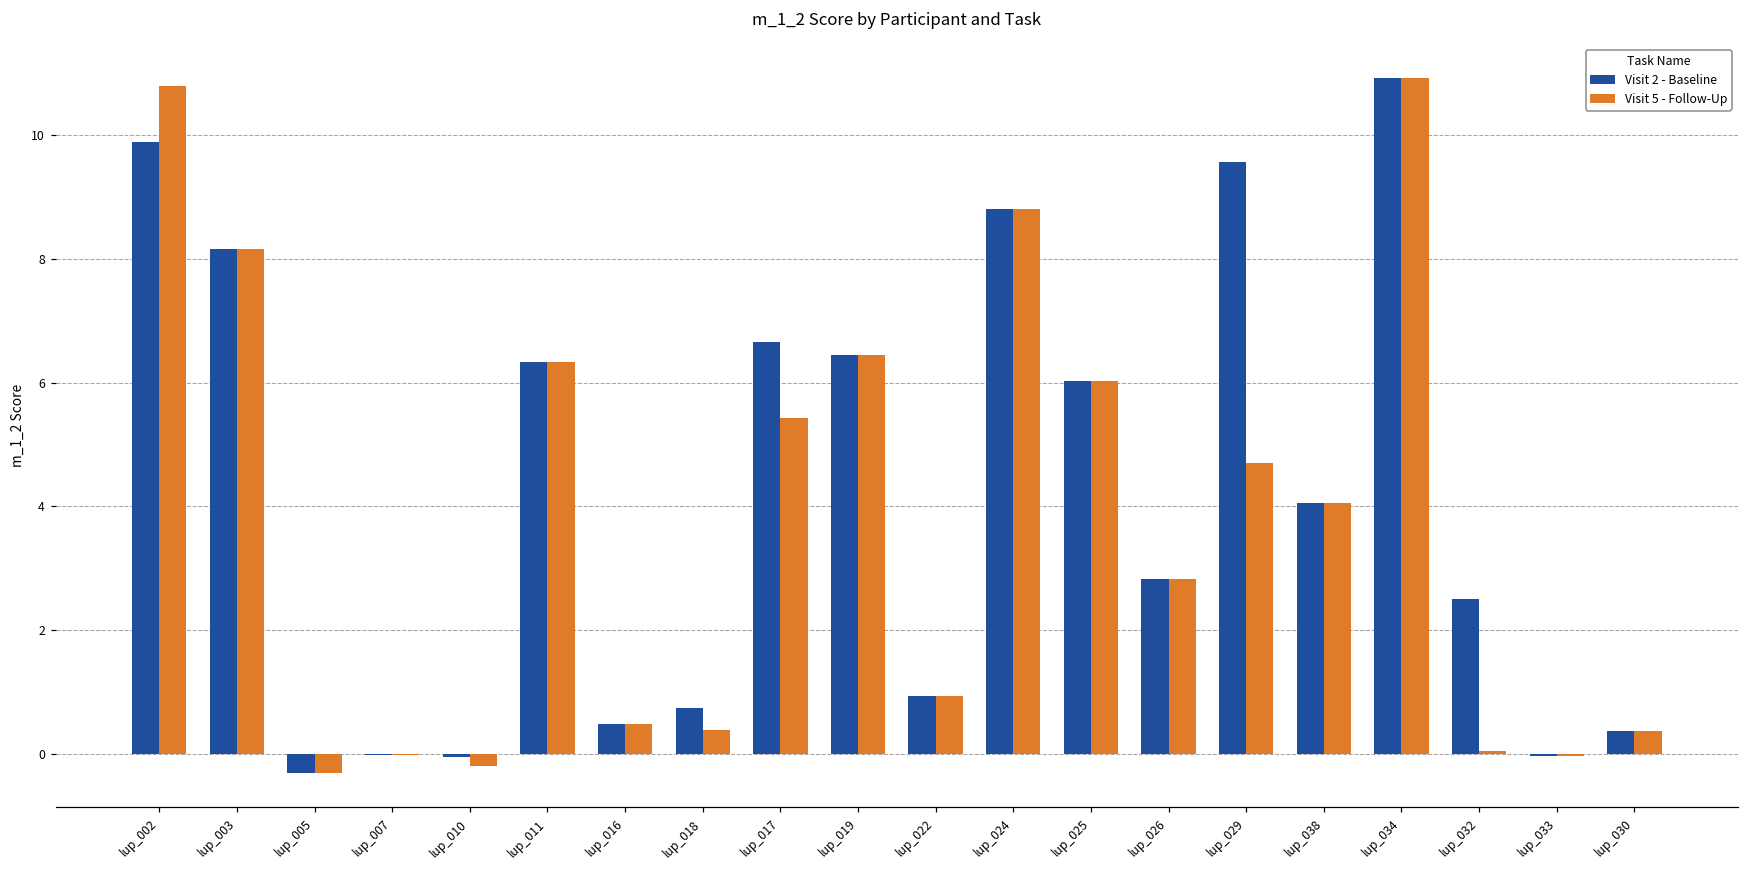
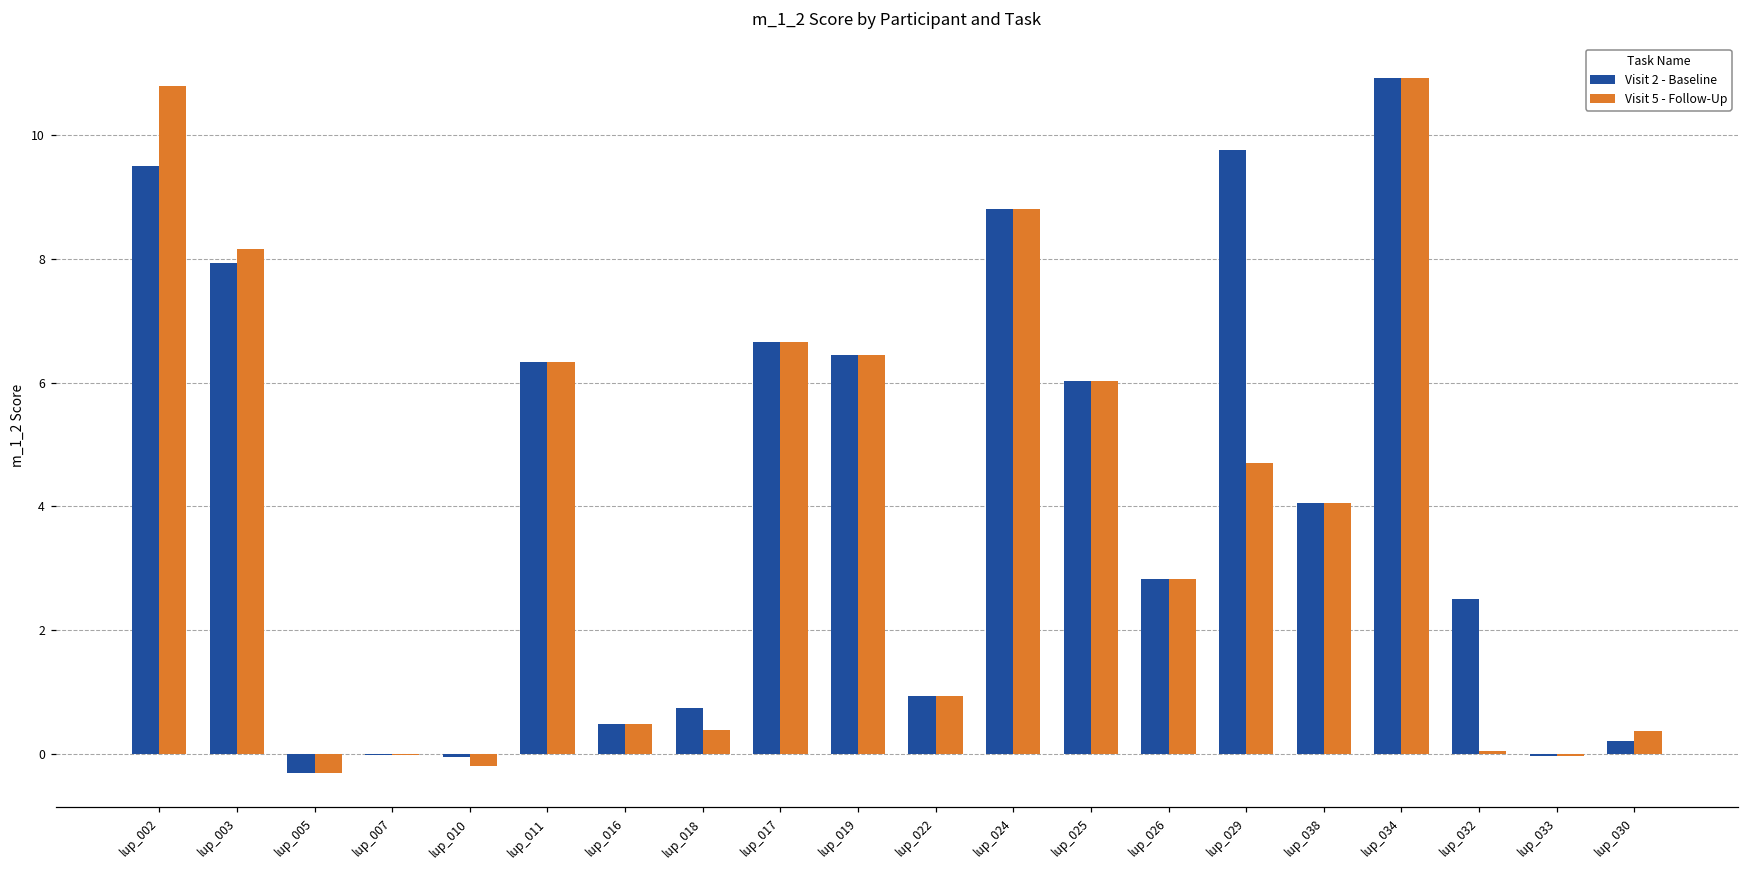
  {
    "Visit 2 - Baseline": {
-     "lup_002": 9.9,
-     "lup_003": 8.2,
+     "lup_002": 9.5,
+     "lup_003": 7.9,
      "lup_005": -0.3,
      "lup_010": -0.1,
      "lup_011": 6.3,
      "lup_016": 0.5,
      "lup_018": 0.7,
      "lup_017": 6.7,
      "lup_019": 6.4,
      "lup_022": 0.9,
      "lup_024": 8.8,
      "lup_025": 6.0,
      "lup_026": 2.8,
-     "lup_029": 9.6,
+     "lup_029": 9.8,
      "lup_038": 4.0,
      "lup_034": 10.9,
      "lup_032": 2.5,
-     "lup_030": 0.4
+     "lup_030": 0.2
    },
    "Visit 5 - Follow-Up": {
      "lup_002": 10.8,
      "lup_003": 8.2,
      "lup_005": -0.3,
      "lup_010": -0.2,
      "lup_011": 6.3,
      "lup_016": 0.5,
      "lup_018": 0.4,
-     "lup_017": 5.4,
+     "lup_017": 6.7,
      "lup_019": 6.4,
      "lup_022": 0.9,
      "lup_024": 8.8,
      "lup_025": 6.0,
      "lup_026": 2.8,
      "lup_029": 4.7,
      "lup_038": 4.0,
      "lup_034": 10.9,
      "lup_030": 0.4
    }
  }
